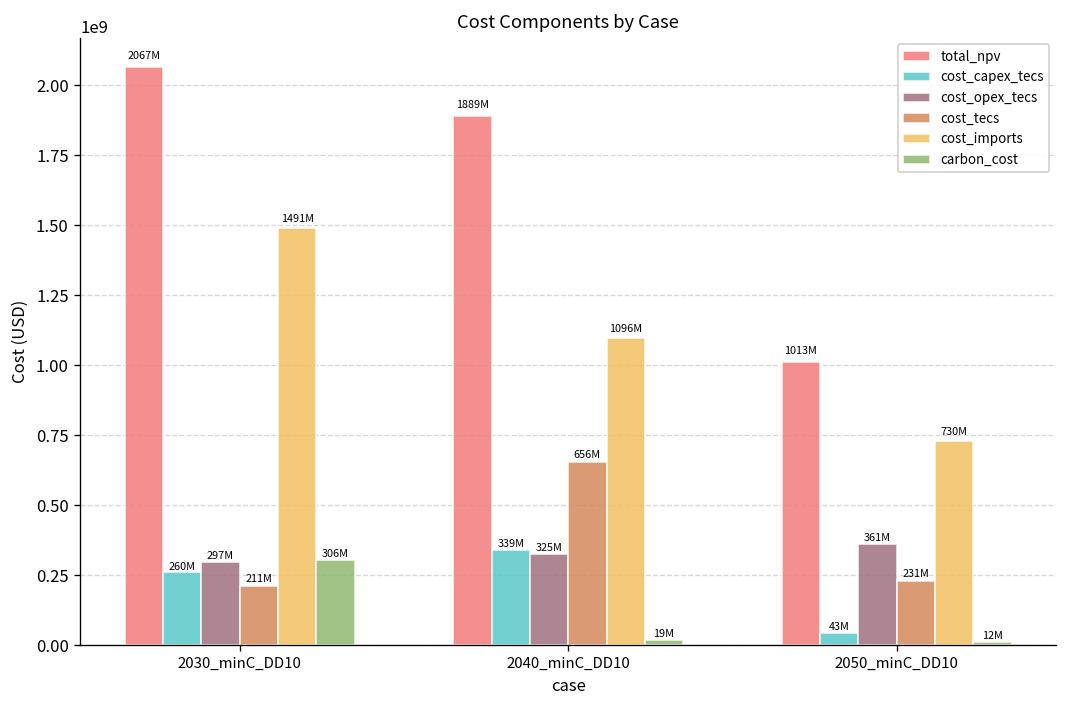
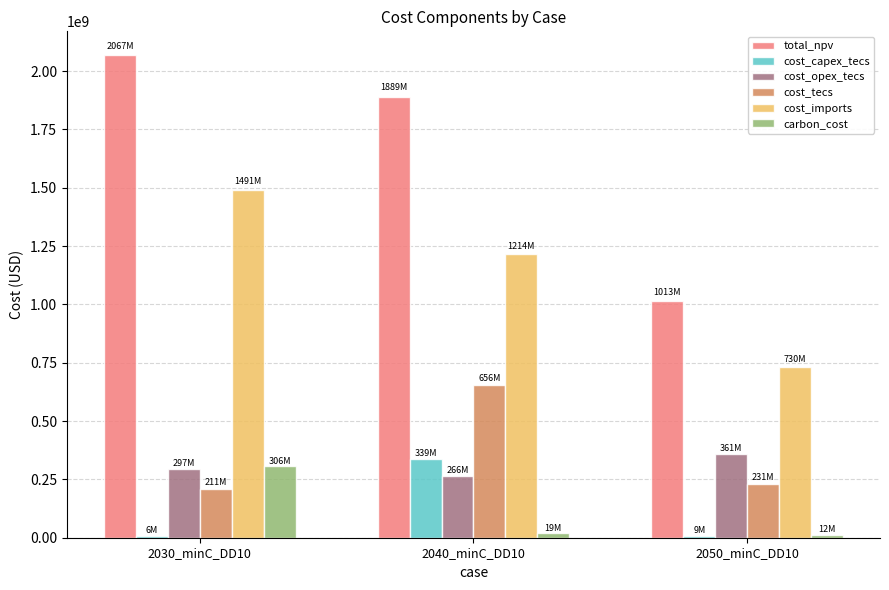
  {
    "cost_capex_tecs": {
-     "2030_minC_DD10": "260M",
+     "2030_minC_DD10": "6M",
      "2040_minC_DD10": "339M",
-     "2050_minC_DD10": "43M"
+     "2050_minC_DD10": "9M"
    },
    "cost_opex_tecs": {
      "2030_minC_DD10": "297M",
-     "2040_minC_DD10": "325M",
+     "2040_minC_DD10": "266M",
      "2050_minC_DD10": "361M"
    },
    "cost_imports": {
      "2030_minC_DD10": "1491M",
-     "2040_minC_DD10": "1096M",
+     "2040_minC_DD10": "1214M",
      "2050_minC_DD10": "730M"
    },
    "carbon_cost": {
      "2030_minC_DD10": "306M",
      "2040_minC_DD10": "19M",
      "2050_minC_DD10": "12M"
    }
  }
